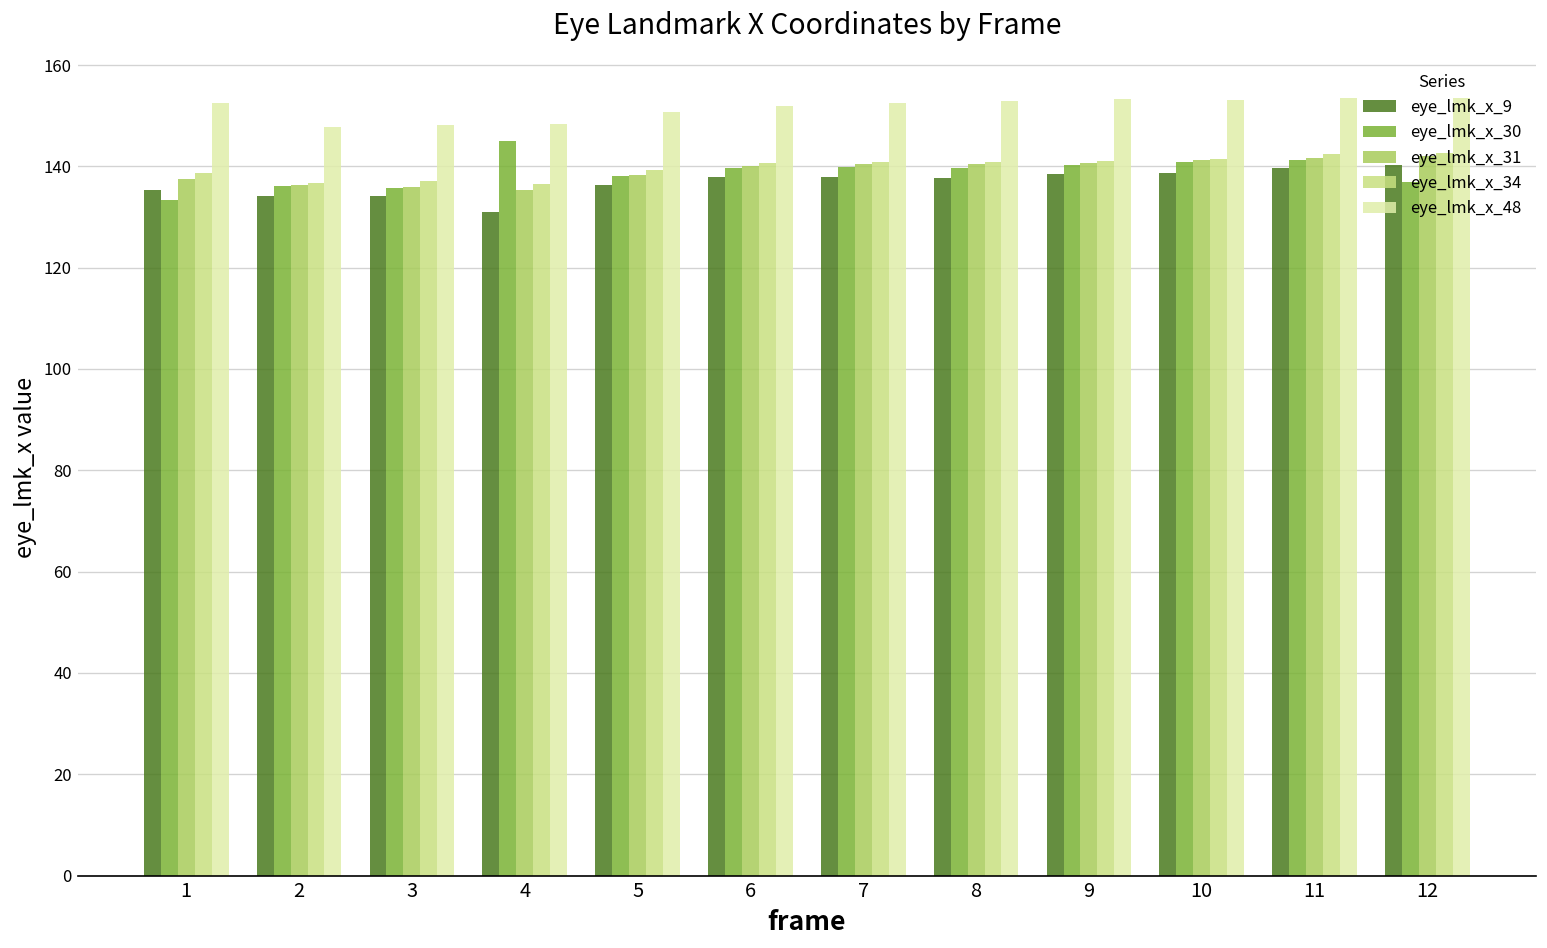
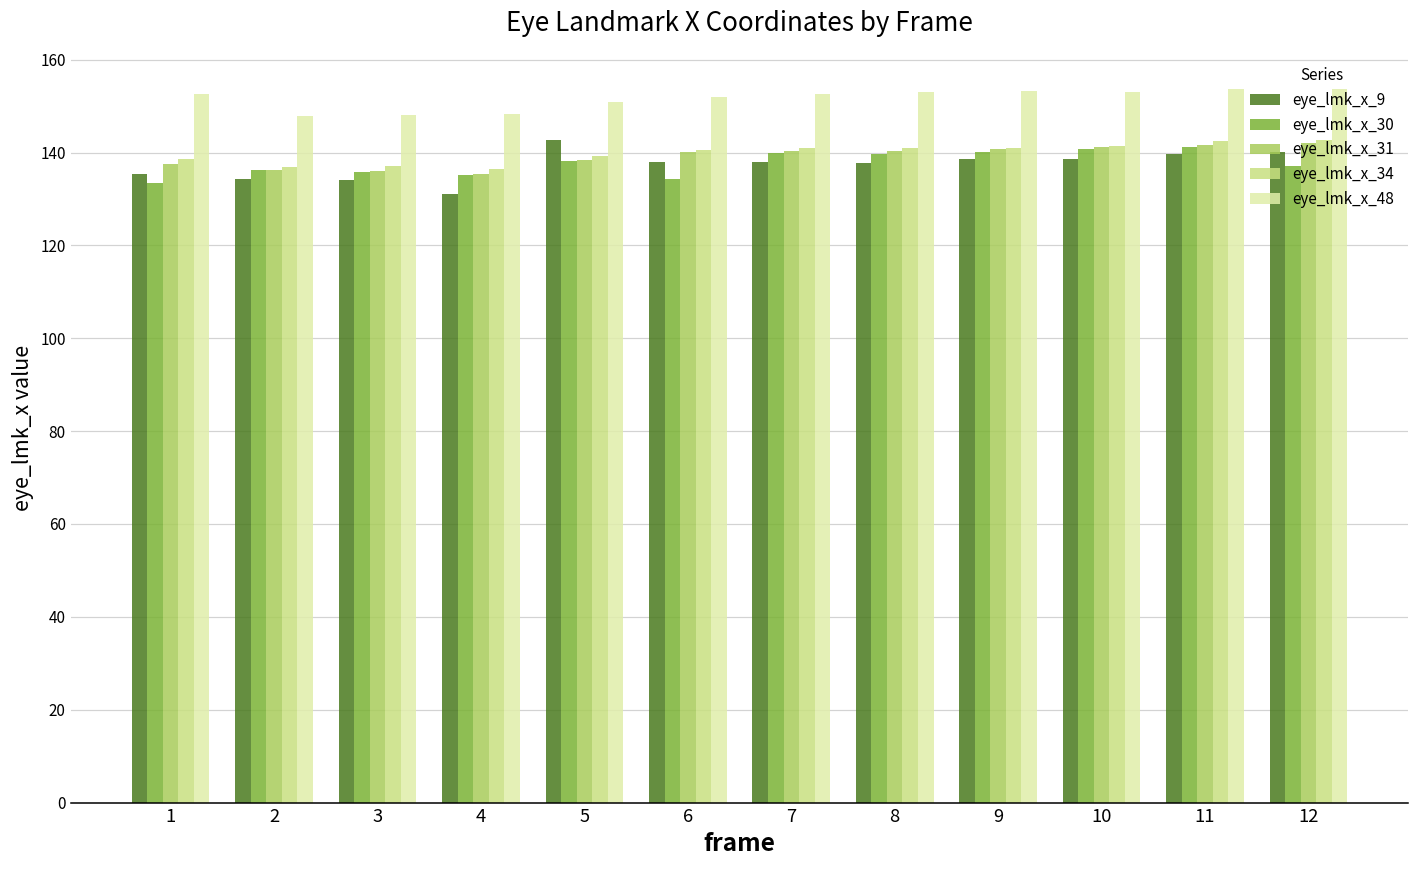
  {
    "eye_lmk_x_9": {
      "1": 135,
      "2": 134,
      "3": 134,
      "4": 131,
-     "5": 136,
+     "5": 143,
      "6": 138,
      "7": 138,
      "8": 138,
      "9": 139,
      "10": 139,
      "11": 140,
      "12": 140
    },
    "eye_lmk_x_30": {
      "1": 133,
      "2": 136,
      "3": 136,
-     "4": 145,
+     "4": 135,
      "5": 138,
-     "6": 140,
+     "6": 134,
      "7": 140,
      "8": 140,
      "9": 140,
      "10": 141,
      "11": 141,
      "12": 137
    }
  }
